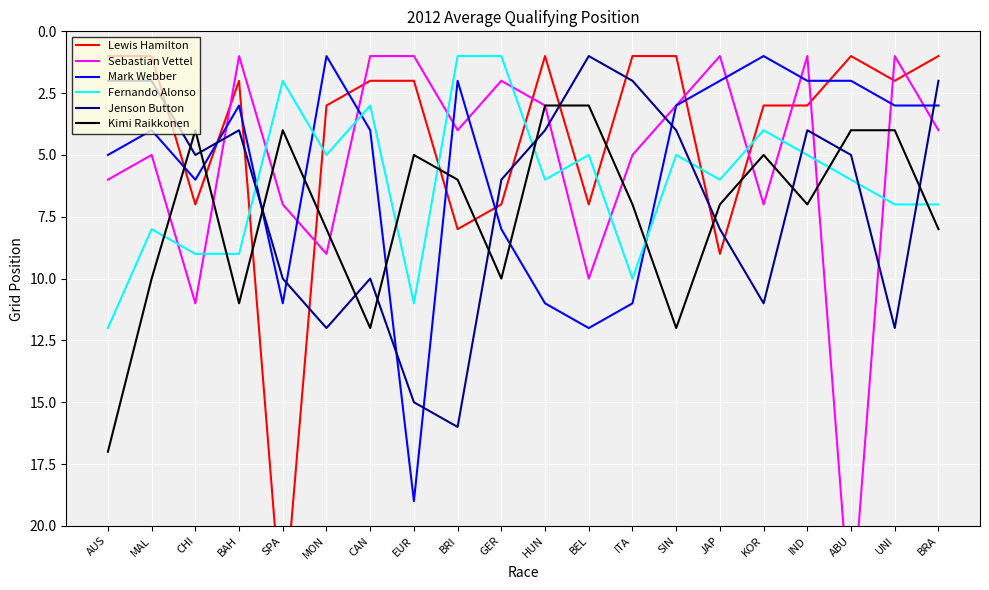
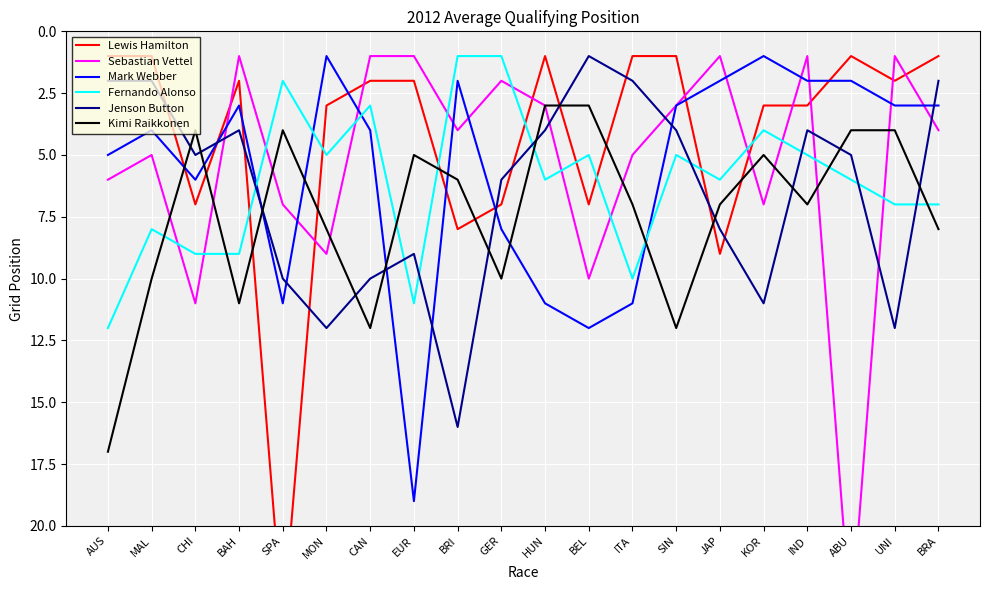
  {
    "Lewis Hamilton": {
      "CHI": 7,
      "BAH": 2,
      "MON": 3,
      "CAN": 2,
      "EUR": 2,
      "BRI": 8,
      "GER": 7,
      "HUN": 1,
      "BEL": 7,
      "ITA": 1,
      "SIN": 1,
      "JAP": 9,
      "KOR": 3,
      "IND": 3,
      "ABU": 1,
      "UNI": 2,
      "BRA": 1
    },
    "Sebastian Vettel": {
      "AUS": 6,
      "MAL": 5,
      "CHI": 11,
      "BAH": 1,
      "SPA": 7,
      "MON": 9,
      "CAN": 1,
      "EUR": 1,
      "BRI": 4,
      "GER": 2,
      "BEL": 10,
      "ITA": 5,
      "JAP": 1,
      "KOR": 7,
      "IND": 1,
      "UNI": 1,
      "BRA": 4
    },
    "Mark Webber": {
      "AUS": 5,
      "CHI": 6,
      "BAH": 3,
      "SPA": 11,
      "MON": 1,
      "CAN": 4,
      "EUR": 19,
      "BRI": 2,
      "GER": 8,
      "HUN": 11,
      "BEL": 12,
      "ITA": 11,
      "JAP": 2,
      "KOR": 1,
      "IND": 2,
      "ABU": 2,
      "UNI": 3,
      "BRA": 3
    },
    "Fernando Alonso": {
      "AUS": 12,
      "MAL": 8,
      "CHI": 9,
      "BAH": 9,
      "SPA": 2,
      "MON": 5,
      "CAN": 3,
      "EUR": 11,
      "BRI": 1,
      "GER": 1,
      "HUN": 6,
      "BEL": 5,
      "ITA": 10,
      "SIN": 5,
      "JAP": 6,
      "KOR": 4,
      "IND": 5,
      "ABU": 6,
      "UNI": 7,
      "BRA": 7
    },
    "Jenson Button": {
      "CHI": 5,
      "BAH": 4,
      "SPA": 10,
      "MON": 12,
      "CAN": 10,
-     "EUR": 15,
+     "EUR": 9,
      "BRI": 16,
      "GER": 6,
      "HUN": 4,
      "BEL": 1,
      "ITA": 2,
      "SIN": 4,
      "JAP": 8,
      "KOR": 11,
      "IND": 4,
      "ABU": 5,
      "UNI": 12,
      "BRA": 2
    },
    "Kimi Raikkonen": {
      "AUS": 17,
      "MAL": 10,
      "BAH": 11,
      "SPA": 4,
      "MON": 8,
      "CAN": 12,
      "EUR": 5,
      "BRI": 6,
      "GER": 10,
      "BEL": 3,
      "ITA": 7,
      "SIN": 12,
      "JAP": 7,
      "KOR": 5,
      "IND": 7,
      "ABU": 4,
      "UNI": 4,
      "BRA": 8
    }
  }
